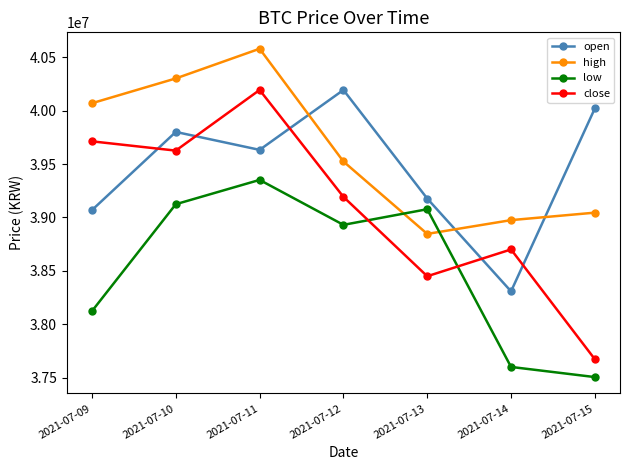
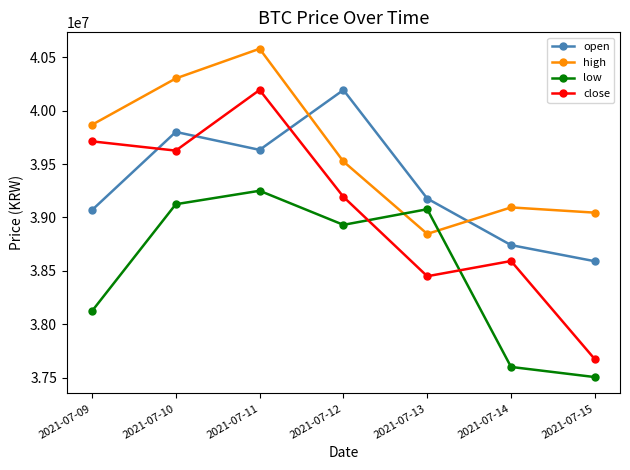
  {
    "open": {
      "2021-07-09": 39070000,
      "2021-07-10": 39800000,
      "2021-07-11": 39630000,
      "2021-07-12": 40190000,
      "2021-07-13": 39180000,
-     "2021-07-14": 38310000,
-     "2021-07-15": 40020000
+     "2021-07-14": 38740000,
+     "2021-07-15": 38590000
    },
    "high": {
-     "2021-07-09": 40070000,
+     "2021-07-09": 39870000,
      "2021-07-10": 40300000,
      "2021-07-11": 40580000,
      "2021-07-12": 39520000,
      "2021-07-13": 38850000,
-     "2021-07-14": 38980000,
+     "2021-07-14": 39090000,
      "2021-07-15": 39050000
    },
    "low": {
      "2021-07-09": 38120000,
      "2021-07-10": 39120000,
-     "2021-07-11": 39350000,
+     "2021-07-11": 39250000,
      "2021-07-12": 38930000,
      "2021-07-13": 39080000,
      "2021-07-14": 37600000,
      "2021-07-15": 37510000
    },
    "close": {
      "2021-07-09": 39710000,
      "2021-07-10": 39630000,
      "2021-07-11": 40190000,
      "2021-07-12": 39190000,
      "2021-07-13": 38450000,
-     "2021-07-14": 38700000,
+     "2021-07-14": 38590000,
      "2021-07-15": 37670000
    }
  }
